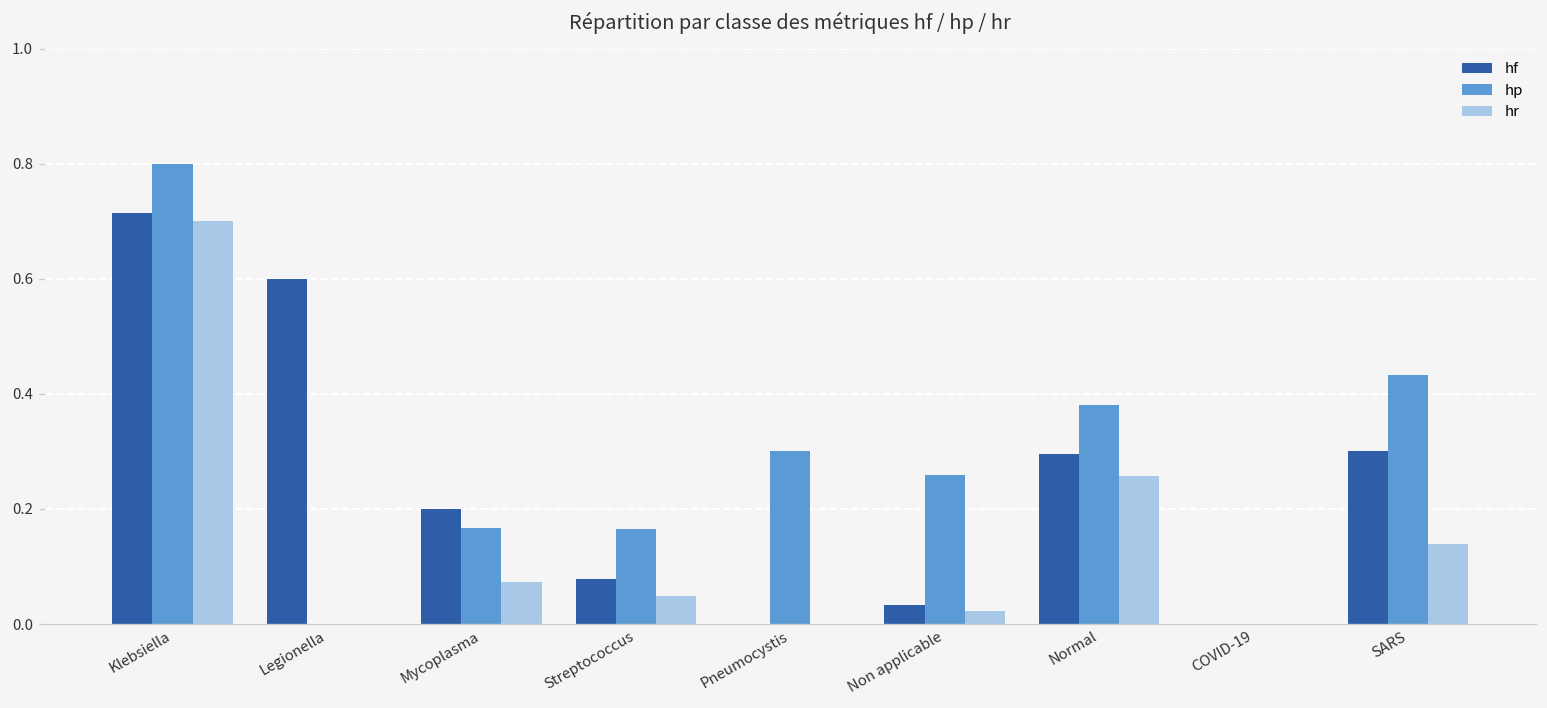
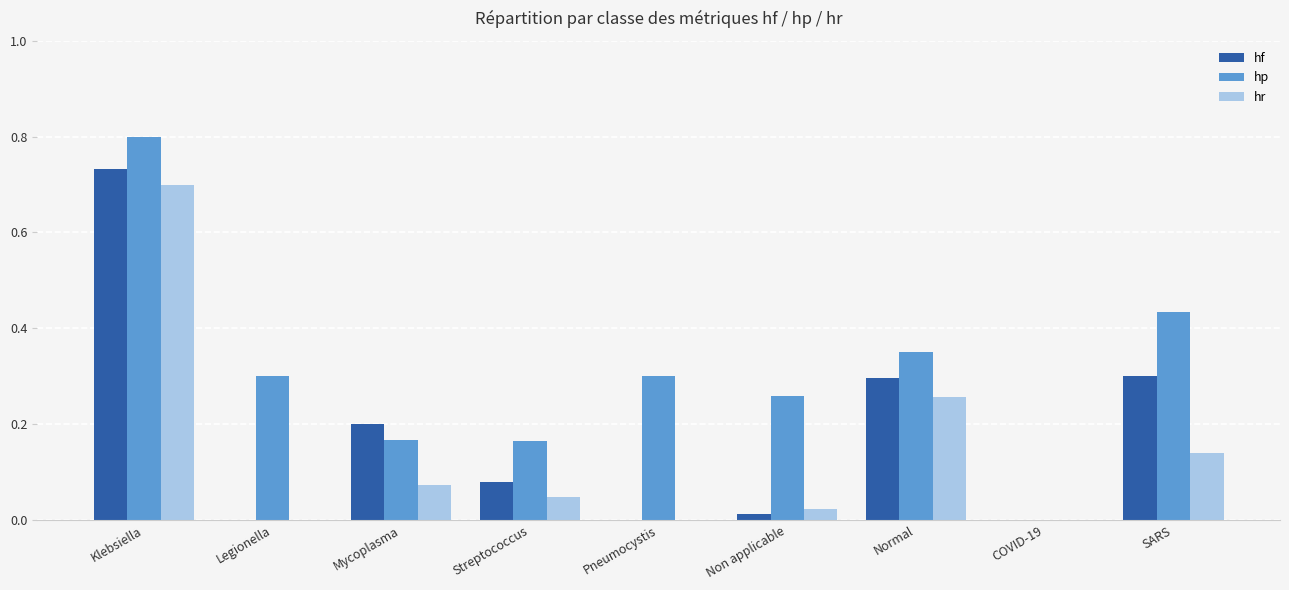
  {
    "hf": {
-     "Klebsiella": 0.71,
-     "Legionella": 0.6,
+     "Klebsiella": 0.73,
+     "Legionella": 0.0,
      "Mycoplasma": 0.20,
      "Streptococcus": 0.08,
      "Pneumocystis": 0.00,
-     "Non applicable": 0.03,
+     "Non applicable": 0.01,
      "Normal": 0.30,
      "COVID-19": 0.00,
      "SARS": 0.30
    },
    "hp": {
      "Klebsiella": 0.80,
-     "Legionella": 0.0,
+     "Legionella": 0.3,
      "Mycoplasma": 0.17,
      "Streptococcus": 0.16,
      "Pneumocystis": 0.30,
      "Non applicable": 0.26,
-     "Normal": 0.38,
+     "Normal": 0.35,
      "COVID-19": 0.00,
      "SARS": 0.43
    },
    "hr": {
      "Klebsiella": 0.70,
      "Legionella": 0.00,
      "Mycoplasma": 0.07,
      "Streptococcus": 0.05,
      "Pneumocystis": 0.00,
      "Non applicable": 0.02,
      "Normal": 0.26,
      "COVID-19": 0.00,
      "SARS": 0.14
    }
  }
